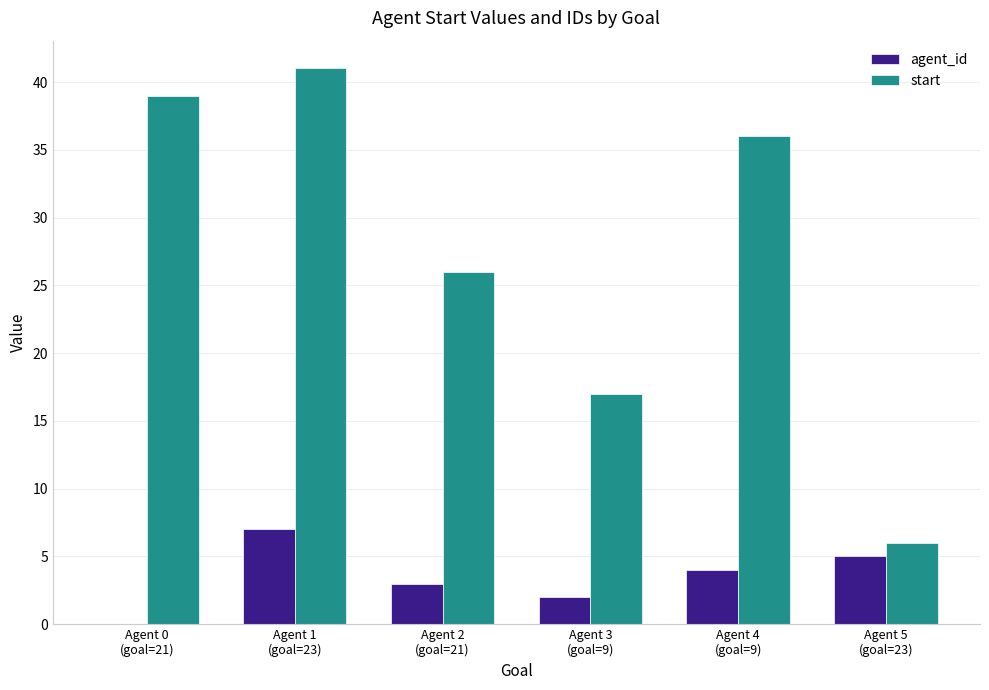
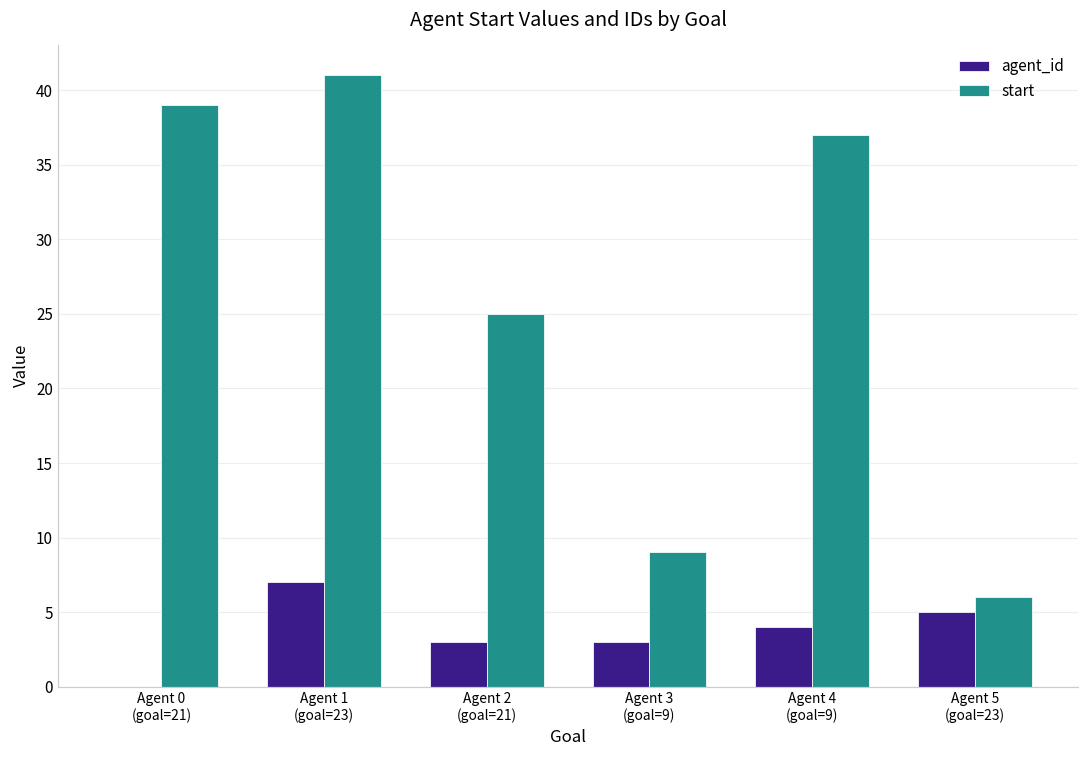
  {
    "agent_id": {
      "Agent 0 (goal=21)": 0,
      "Agent 1 (goal=23)": 7,
      "Agent 2 (goal=21)": 3,
-     "Agent 3 (goal=9)": 2,
+     "Agent 3 (goal=9)": 3,
      "Agent 4 (goal=9)": 4,
      "Agent 5 (goal=23)": 5
    },
    "start": {
      "Agent 0 (goal=21)": 39,
      "Agent 1 (goal=23)": 41,
-     "Agent 2 (goal=21)": 26,
-     "Agent 3 (goal=9)": 17,
-     "Agent 4 (goal=9)": 36,
+     "Agent 2 (goal=21)": 25,
+     "Agent 3 (goal=9)": 9,
+     "Agent 4 (goal=9)": 37,
      "Agent 5 (goal=23)": 6
    }
  }
